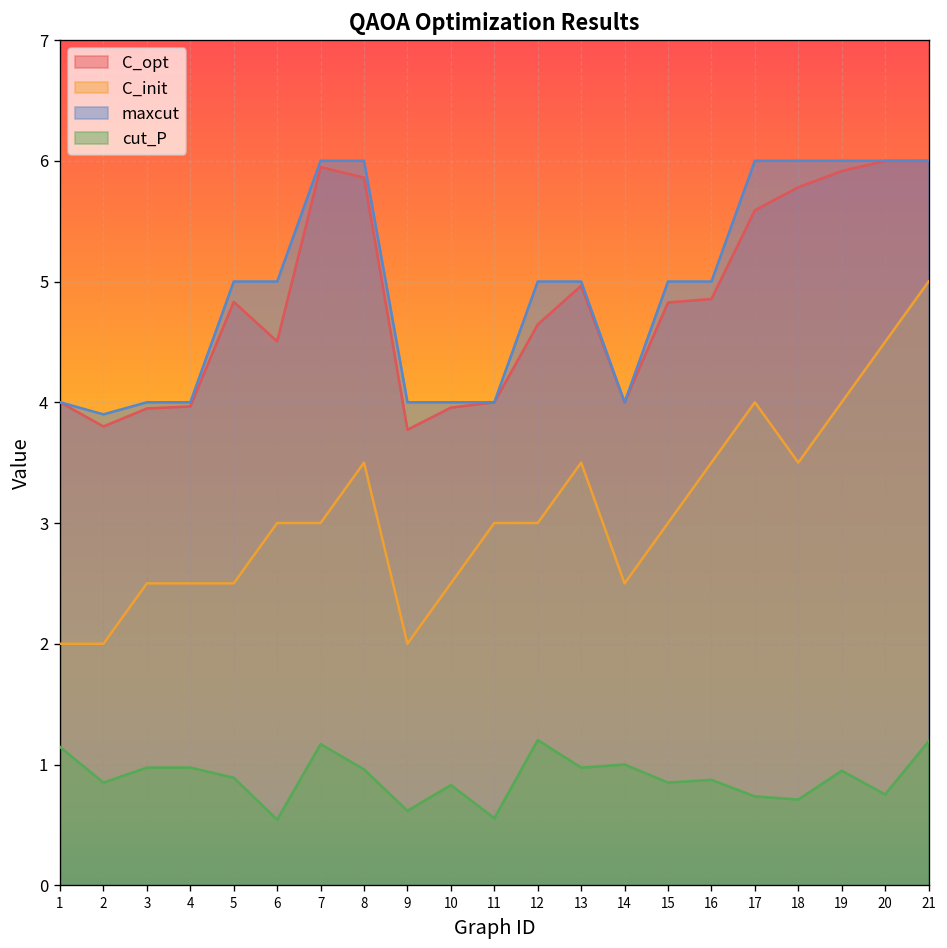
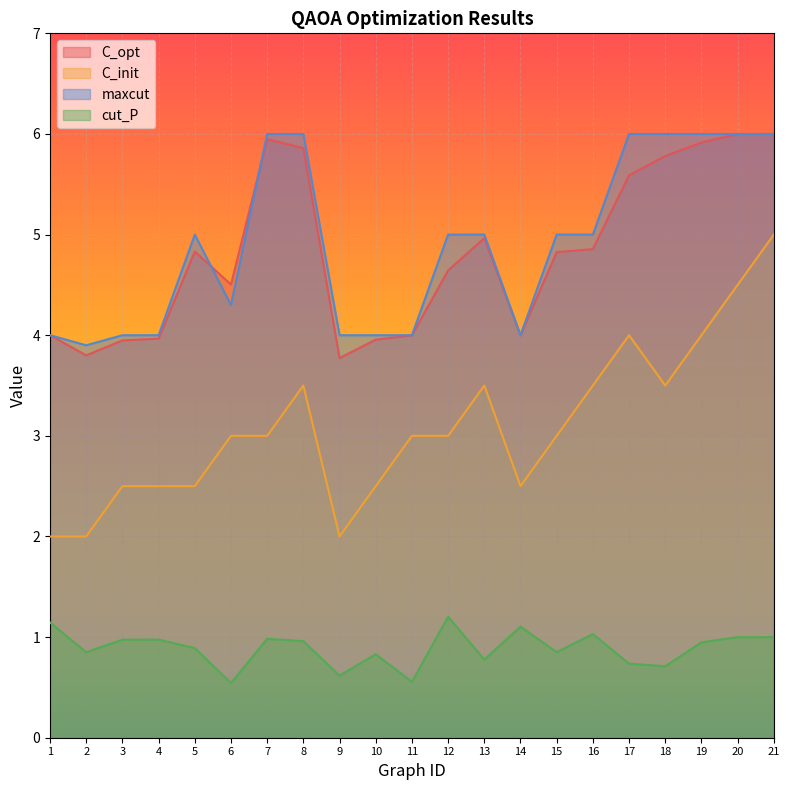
  {
    "maxcut": {
      "2": 3.9,
      "3": 4.0,
      "4": 4.0,
      "5": 5.0,
-     "6": 5.0,
+     "6": 4.3,
      "7": 6.0,
      "8": 6.0,
      "9": 4.0,
      "10": 4.0,
      "12": 5.0,
      "13": 5.0,
      "15": 5.0,
      "16": 5.0,
      "17": 6.0,
      "18": 6.0,
      "19": 6.0
    },
    "cut_P": {
      "1": 1.15,
      "2": 0.85,
      "3": 0.97,
      "4": 0.97,
      "5": 0.89,
      "6": 0.54,
-     "7": 1.17,
+     "7": 0.98,
      "8": 0.96,
      "9": 0.62,
      "10": 0.83,
      "11": 0.56,
      "12": 1.20,
-     "13": 0.97,
-     "14": 1.00,
+     "13": 0.78,
+     "14": 1.10,
      "15": 0.85,
-     "16": 0.87,
+     "16": 1.03,
      "17": 0.74,
      "18": 0.71,
      "19": 0.95,
-     "20": 0.75,
-     "21": 1.19
+     "20": 1.00,
+     "21": 1.00
    }
  }
